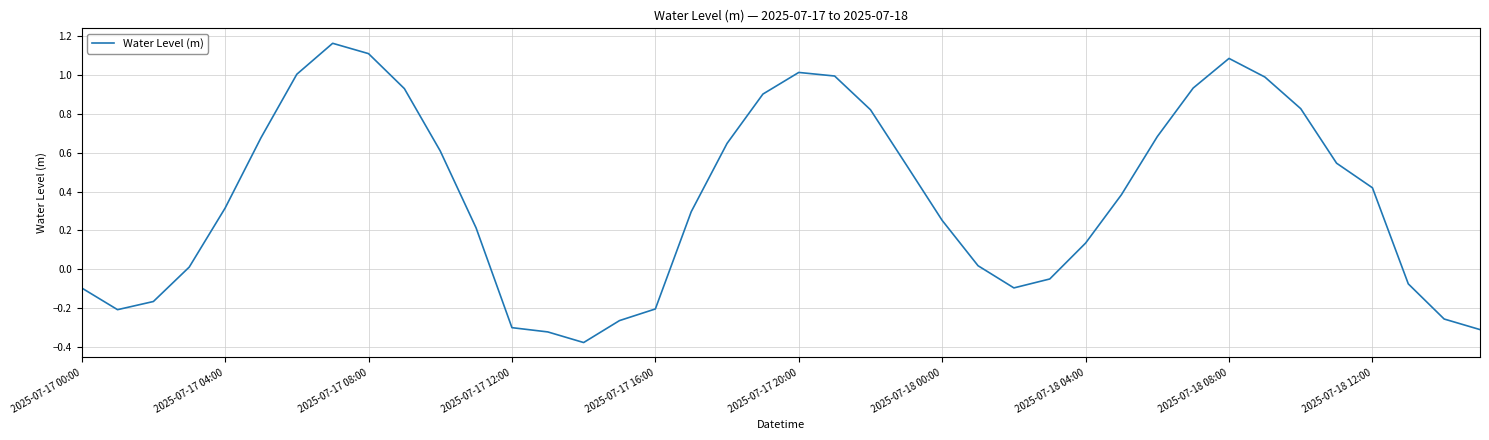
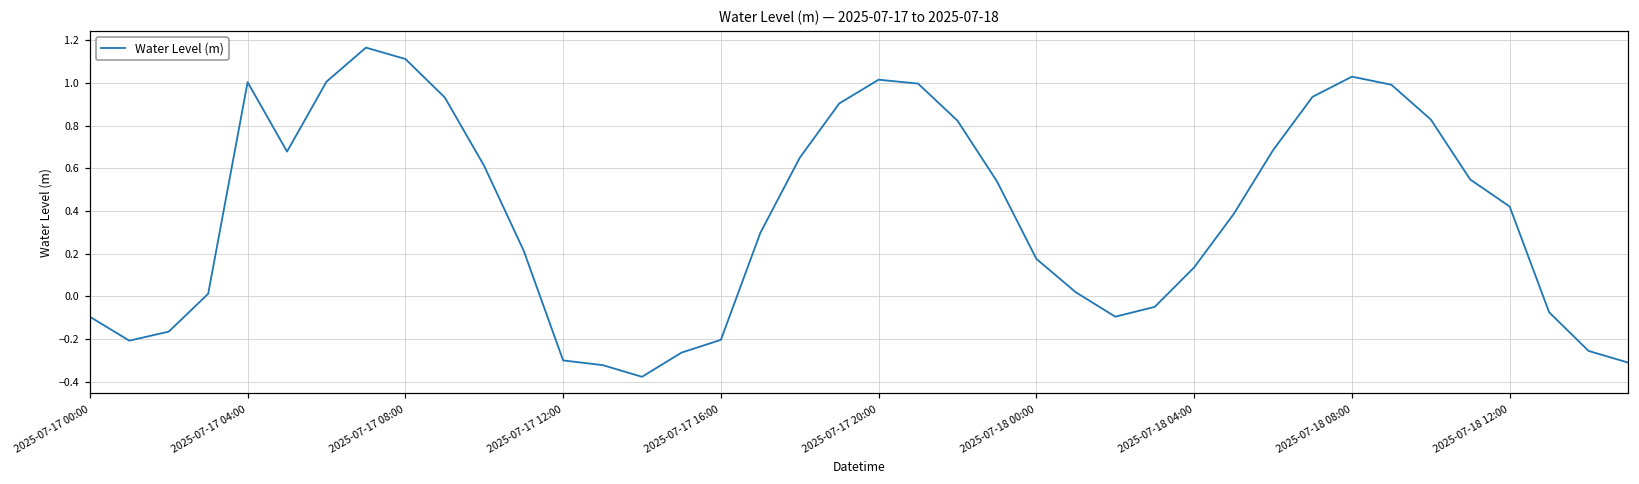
  {
    "2025-07-17 00:00": -0.10,
-   "2025-07-17 04:00": 0.32,
+   "2025-07-17 04:00": 1.00,
    "2025-07-17 08:00": 1.11,
    "2025-07-17 12:00": -0.30,
    "2025-07-17 16:00": -0.20,
    "2025-07-17 20:00": 1.01,
-   "2025-07-18 00:00": 0.25,
+   "2025-07-18 00:00": 0.17,
    "2025-07-18 04:00": 0.14,
-   "2025-07-18 08:00": 1.09,
+   "2025-07-18 08:00": 1.03,
    "2025-07-18 12:00": 0.42
  }
